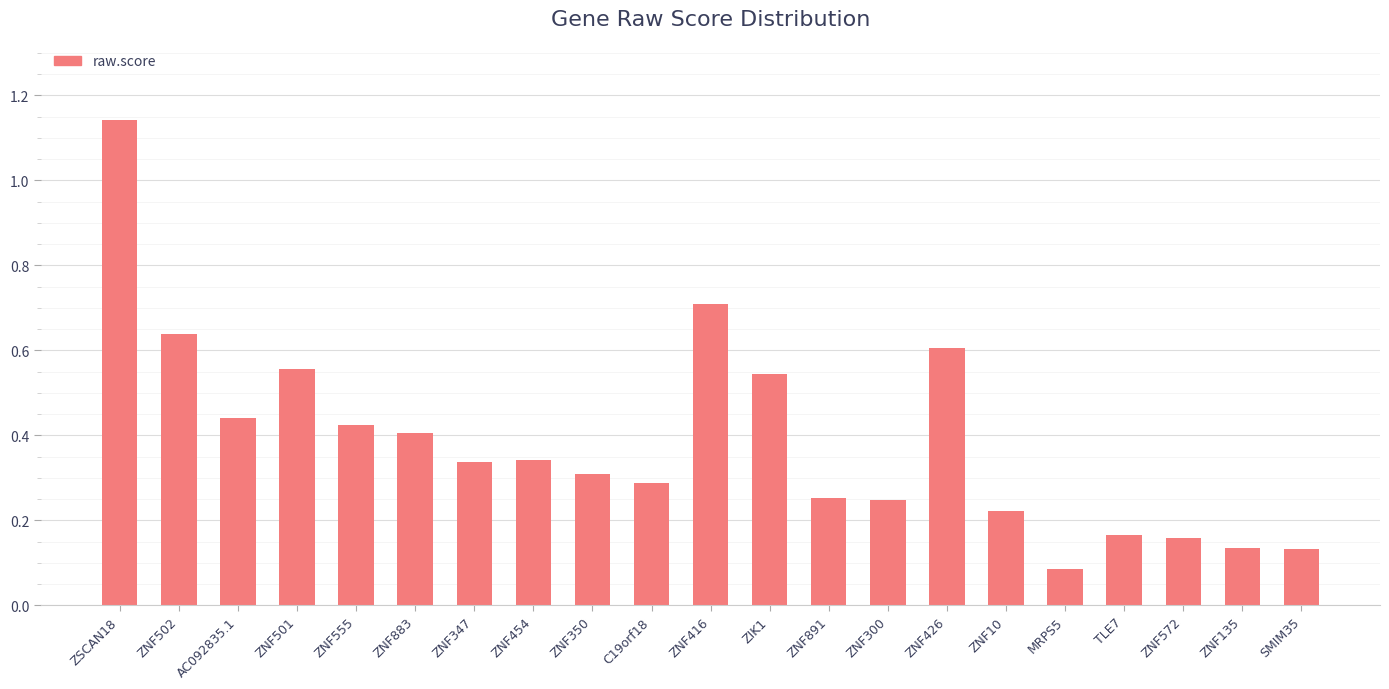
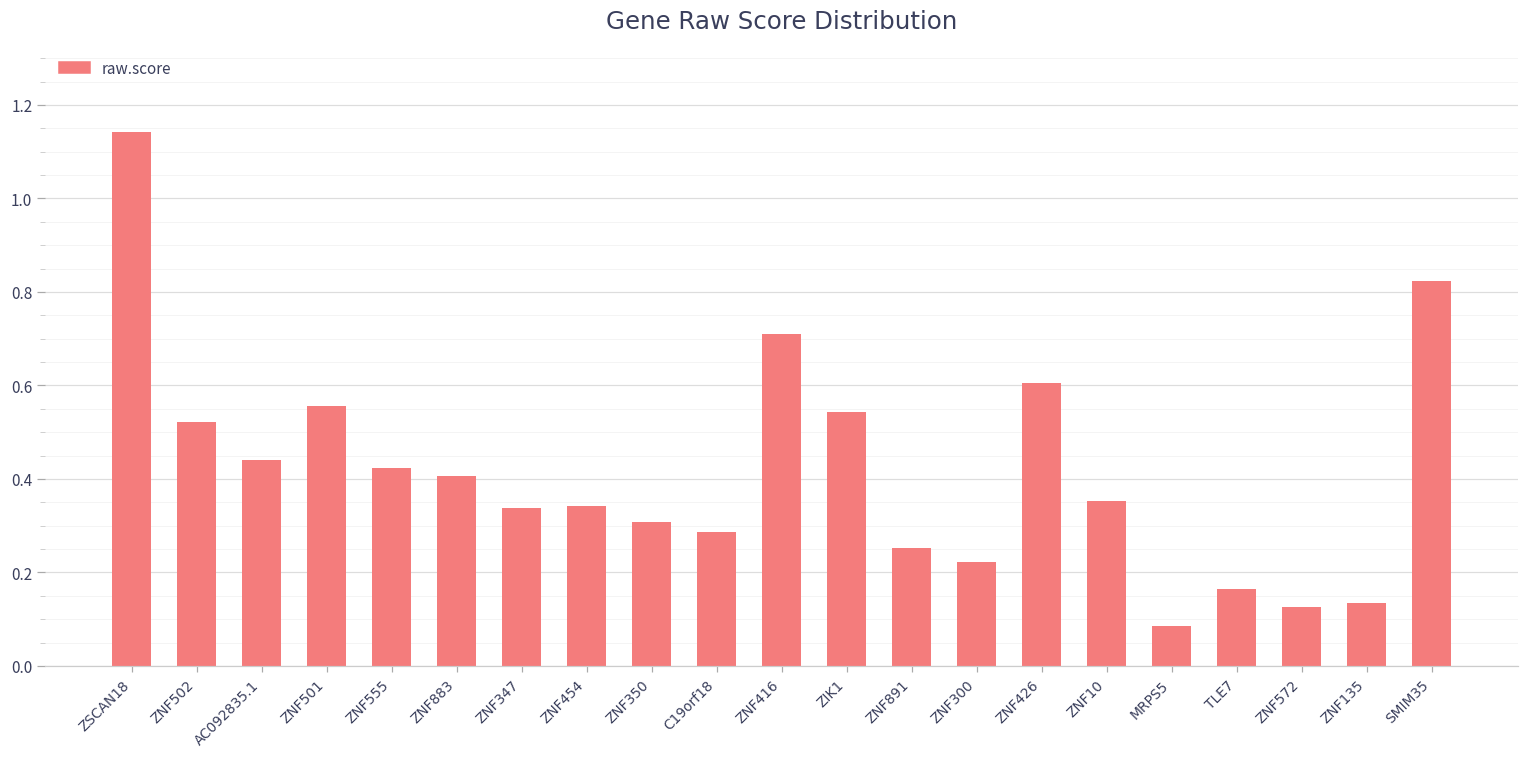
  {
    "ZSCAN18": 1.14,
-   "ZNF502": 0.64,
+   "ZNF502": 0.52,
    "AC092835.1": 0.44,
    "ZNF501": 0.56,
    "ZNF555": 0.42,
    "ZNF883": 0.41,
    "ZNF347": 0.34,
    "ZNF454": 0.34,
    "ZNF350": 0.31,
    "C19orf18": 0.29,
    "ZNF416": 0.71,
    "ZIK1": 0.54,
    "ZNF891": 0.25,
-   "ZNF300": 0.25,
+   "ZNF300": 0.22,
    "ZNF426": 0.60,
-   "ZNF10": 0.22,
+   "ZNF10": 0.35,
    "MRPS5": 0.09,
    "TLE7": 0.16,
-   "ZNF572": 0.16,
+   "ZNF572": 0.13,
    "ZNF135": 0.14,
-   "SMIM35": 0.13
+   "SMIM35": 0.82
  }
